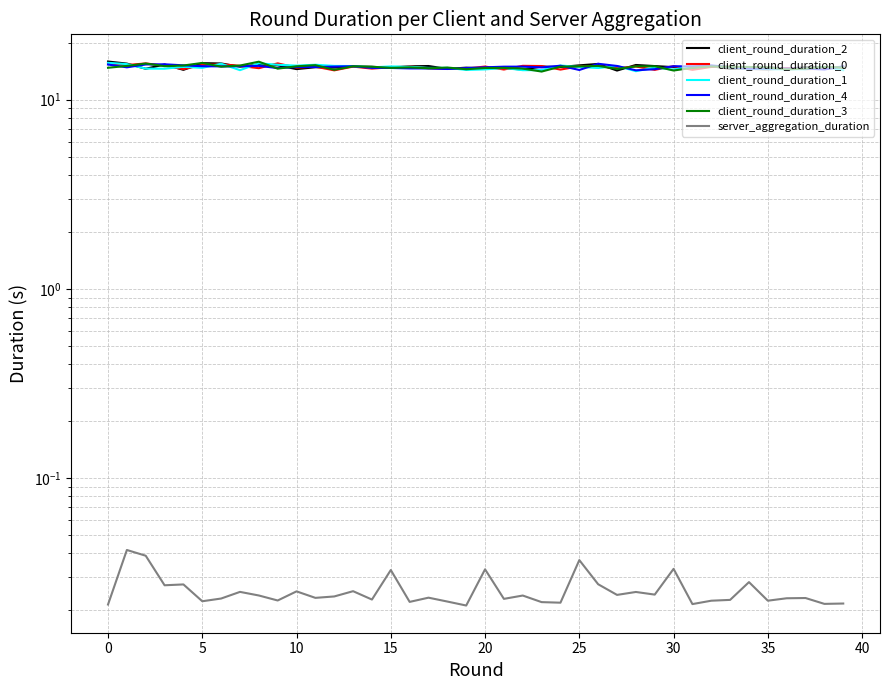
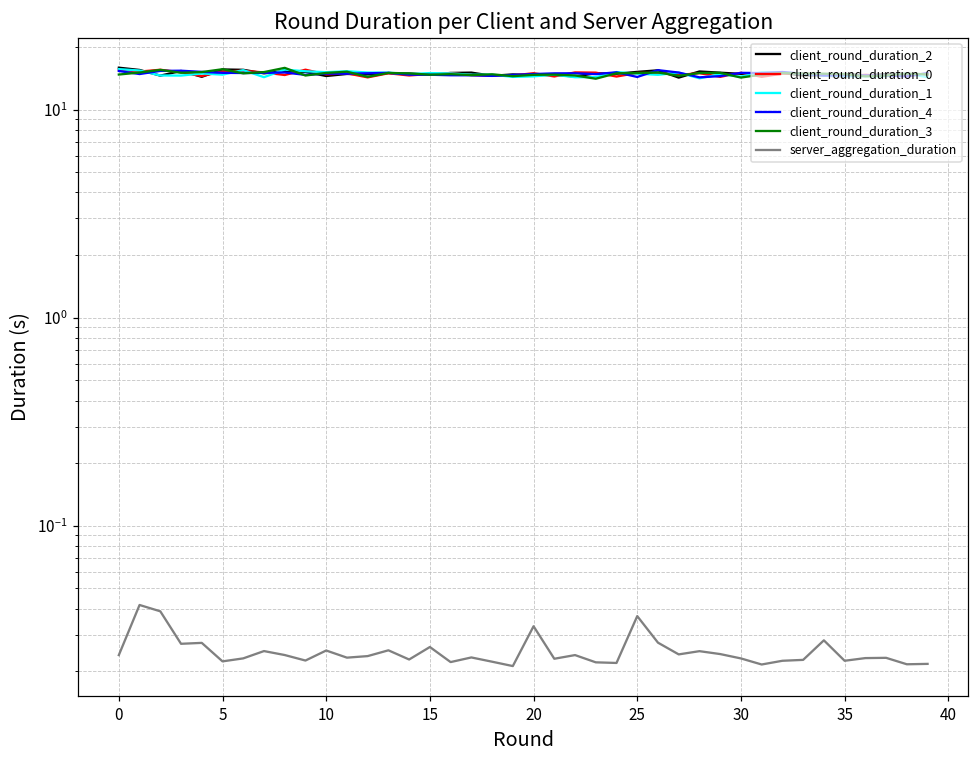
  {
    "client_round_duration_4": {
      "25": 14
    },
    "client_round_duration_3": {
      "0": 15
    },
    "server_aggregation_duration": {
-     "0": 0.021,
+     "0": 0.024,
      "5": 0.022,
      "10": 0.025,
-     "15": 0.033,
+     "15": 0.026,
      "20": 0.033,
      "25": 0.037,
-     "30": 0.033,
+     "30": 0.023,
      "35": 0.022
    }
  }
